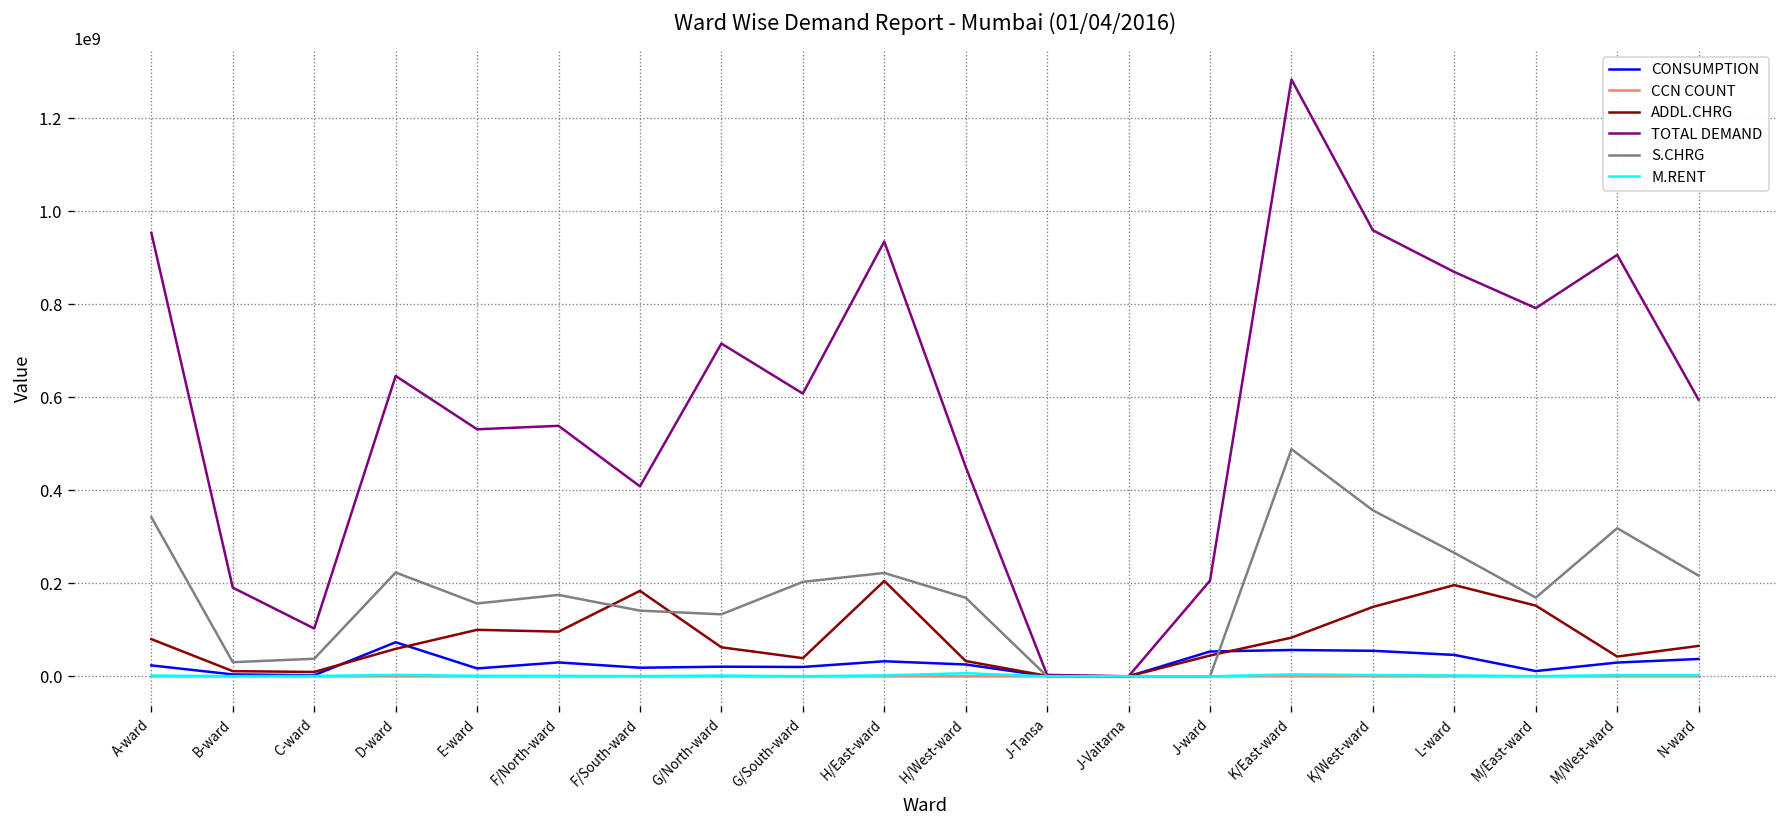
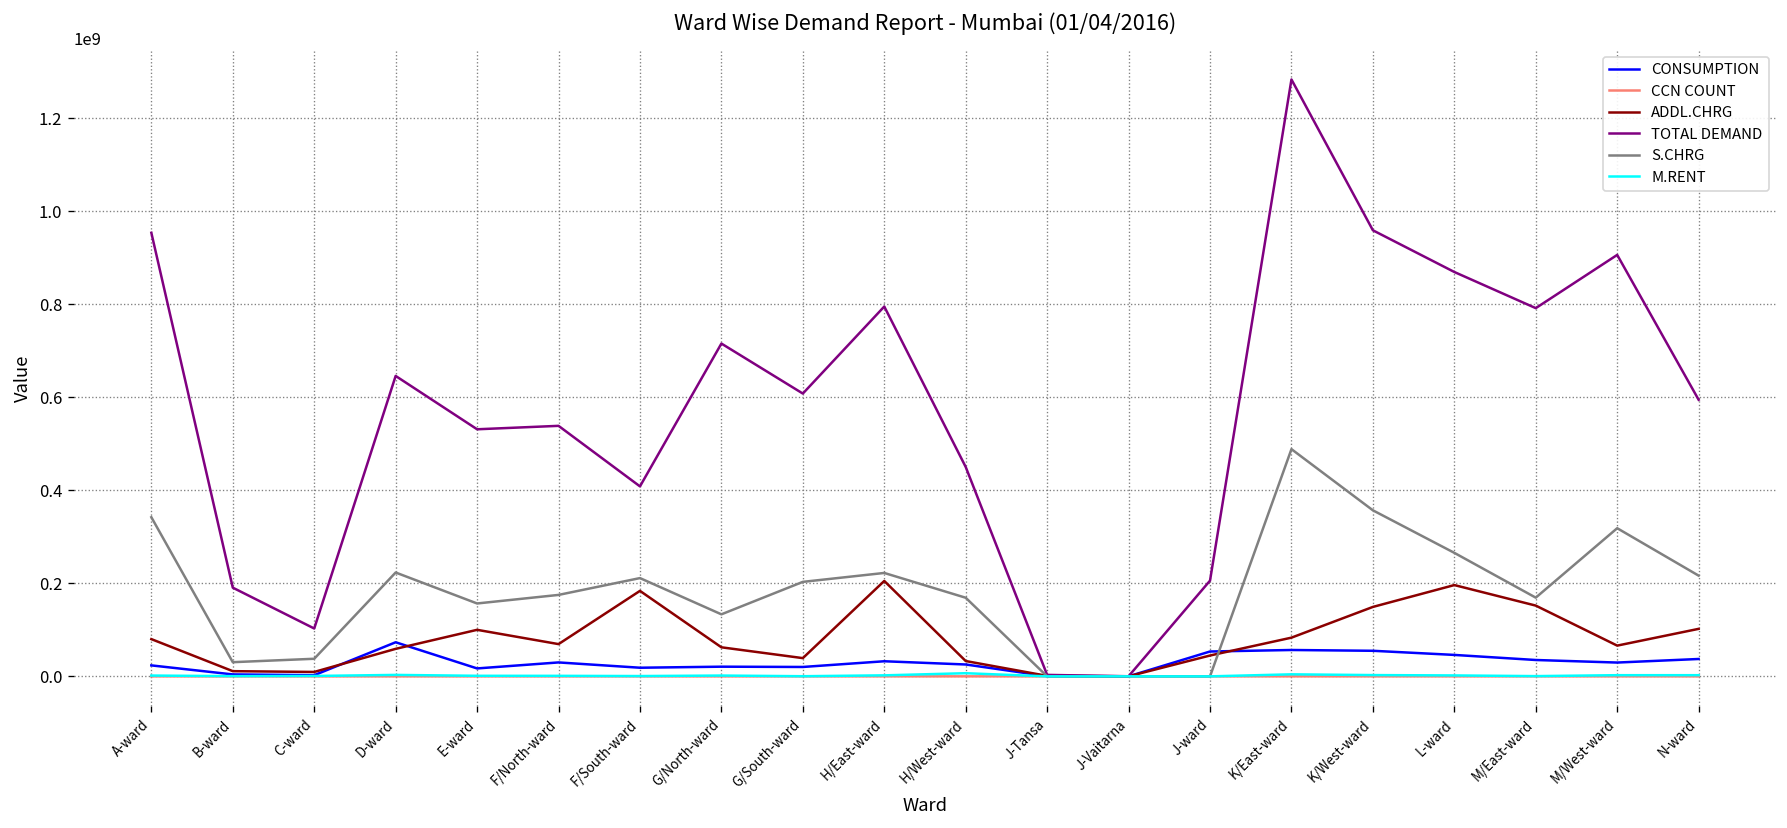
  {
    "CONSUMPTION": {
      "A-ward": 20000000,
      "D-ward": 70000000,
      "E-ward": 20000000,
      "F/North-ward": 30000000,
      "F/South-ward": 20000000,
      "G/North-ward": 20000000,
      "G/South-ward": 20000000,
      "H/East-ward": 30000000,
      "H/West-ward": 30000000,
      "J-ward": 50000000,
      "K/East-ward": 60000000,
      "K/West-ward": 50000000,
      "L-ward": 50000000,
-     "M/East-ward": 10000000,
+     "M/East-ward": 40000000,
      "M/West-ward": 30000000,
      "N-ward": 40000000
    },
    "CCN COUNT": {
      "H/West-ward": 0
    },
    "ADDL.CHRG": {
      "A-ward": 80000000,
      "B-ward": 10000000,
      "C-ward": 10000000,
      "D-ward": 60000000,
      "E-ward": 100000000,
-     "F/North-ward": 100000000,
+     "F/North-ward": 70000000,
      "F/South-ward": 180000000,
      "G/North-ward": 60000000,
      "G/South-ward": 40000000,
      "H/East-ward": 210000000,
      "H/West-ward": 30000000,
      "J-ward": 40000000,
      "K/East-ward": 80000000,
      "K/West-ward": 150000000,
      "L-ward": 200000000,
      "M/East-ward": 150000000,
-     "M/West-ward": 40000000,
-     "N-ward": 70000000
+     "M/West-ward": 70000000,
+     "N-ward": 100000000
    },
    "TOTAL DEMAND": {
      "A-ward": 950000000,
      "B-ward": 190000000,
      "C-ward": 100000000,
      "D-ward": 650000000,
      "E-ward": 530000000,
      "F/North-ward": 540000000,
      "F/South-ward": 410000000,
      "G/North-ward": 720000000,
      "G/South-ward": 610000000,
-     "H/East-ward": 940000000,
+     "H/East-ward": 800000000,
      "H/West-ward": 450000000,
      "J-ward": 210000000,
      "K/East-ward": 1280000000,
      "K/West-ward": 960000000,
      "L-ward": 870000000,
      "M/East-ward": 790000000,
      "M/West-ward": 910000000,
      "N-ward": 590000000
    },
    "S.CHRG": {
      "A-ward": 340000000,
      "B-ward": 30000000,
      "C-ward": 40000000,
      "D-ward": 220000000,
      "E-ward": 160000000,
      "F/North-ward": 180000000,
-     "F/South-ward": 140000000,
+     "F/South-ward": 210000000,
      "G/North-ward": 130000000,
      "G/South-ward": 200000000,
      "H/East-ward": 220000000,
      "H/West-ward": 170000000,
      "K/East-ward": 490000000,
      "K/West-ward": 360000000,
      "L-ward": 270000000,
      "M/East-ward": 170000000,
      "M/West-ward": 320000000,
      "N-ward": 220000000
    },
    "M.RENT": {
      "H/West-ward": 10000000
    }
  }
